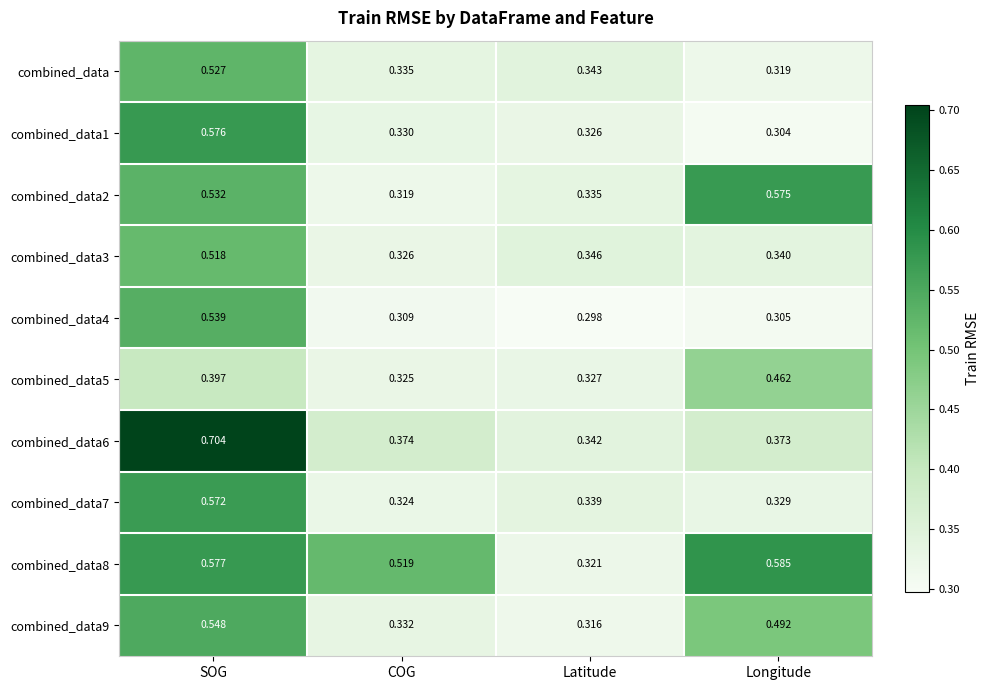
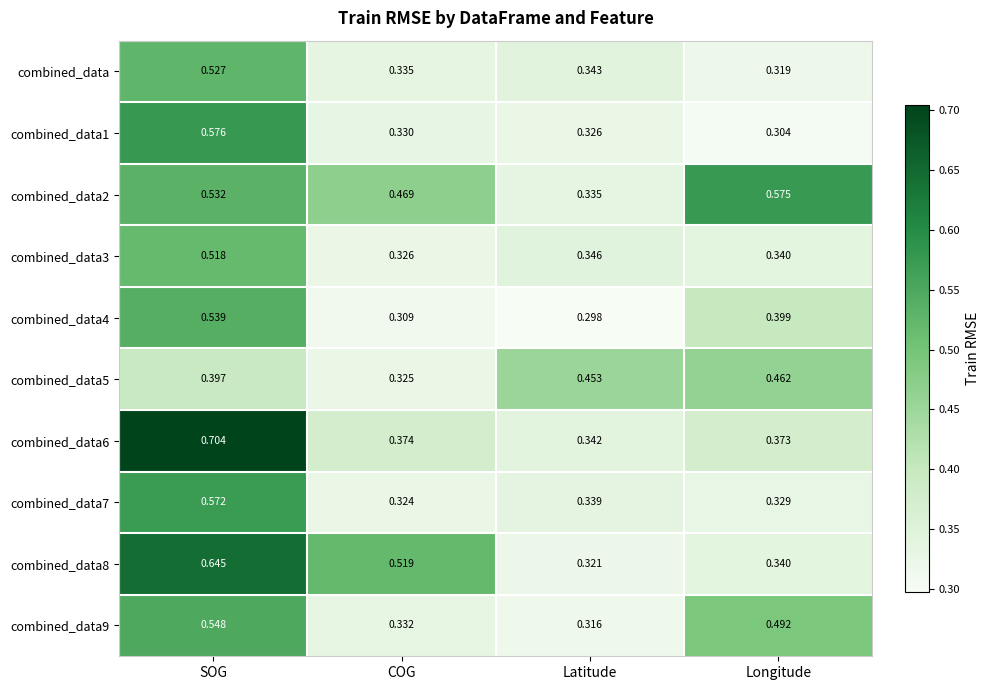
  {
    "combined_data": {
      "SOG": 0.527,
      "COG": 0.335,
      "Latitude": 0.343,
      "Longitude": 0.319
    },
    "combined_data1": {
      "SOG": 0.576,
      "COG": 0.330,
      "Latitude": 0.326,
      "Longitude": 0.304
    },
    "combined_data2": {
      "SOG": 0.532,
-     "COG": 0.319,
+     "COG": 0.469,
      "Latitude": 0.335,
      "Longitude": 0.575
    },
    "combined_data3": {
      "SOG": 0.518,
      "COG": 0.326,
      "Latitude": 0.346,
      "Longitude": 0.340
    },
    "combined_data4": {
      "SOG": 0.539,
      "COG": 0.309,
      "Latitude": 0.298,
-     "Longitude": 0.305
+     "Longitude": 0.399
    },
    "combined_data5": {
      "SOG": 0.397,
      "COG": 0.325,
-     "Latitude": 0.327,
+     "Latitude": 0.453,
      "Longitude": 0.462
    },
    "combined_data6": {
      "SOG": 0.704,
      "COG": 0.374,
      "Latitude": 0.342,
      "Longitude": 0.373
    },
    "combined_data7": {
      "SOG": 0.572,
      "COG": 0.324,
      "Latitude": 0.339,
      "Longitude": 0.329
    },
    "combined_data8": {
-     "SOG": 0.577,
+     "SOG": 0.645,
      "COG": 0.519,
      "Latitude": 0.321,
-     "Longitude": 0.585
+     "Longitude": 0.340
    },
    "combined_data9": {
      "SOG": 0.548,
      "COG": 0.332,
      "Latitude": 0.316,
      "Longitude": 0.492
    }
  }
